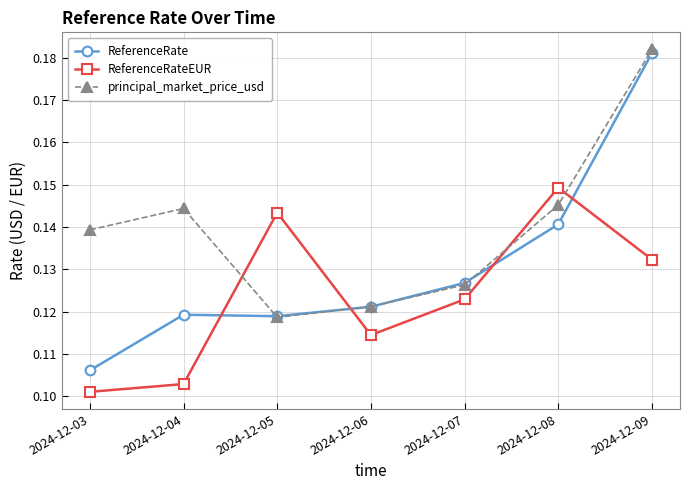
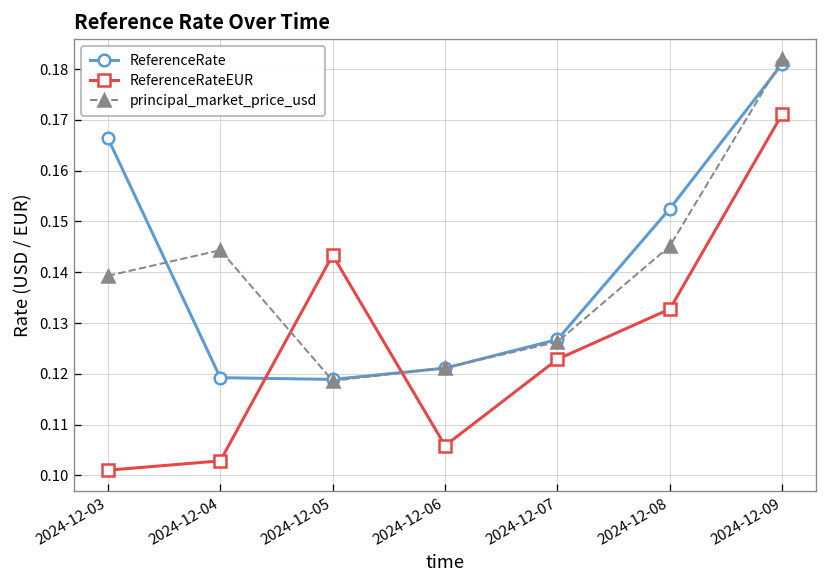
  {
    "ReferenceRate": {
-     "2024-12-03": 0.106,
+     "2024-12-03": 0.166,
      "2024-12-04": 0.119,
-     "2024-12-08": 0.141,
+     "2024-12-08": 0.153,
      "2024-12-09": 0.181
    },
    "ReferenceRateEUR": {
      "2024-12-03": 0.101,
      "2024-12-04": 0.103,
      "2024-12-05": 0.143,
-     "2024-12-06": 0.114,
+     "2024-12-06": 0.106,
      "2024-12-07": 0.123,
-     "2024-12-08": 0.149,
-     "2024-12-09": 0.132
+     "2024-12-08": 0.133,
+     "2024-12-09": 0.171
    },
    "principal_market_price_usd": {
      "2024-12-03": 0.139,
      "2024-12-04": 0.144,
      "2024-12-08": 0.145,
      "2024-12-09": 0.182
    }
  }
